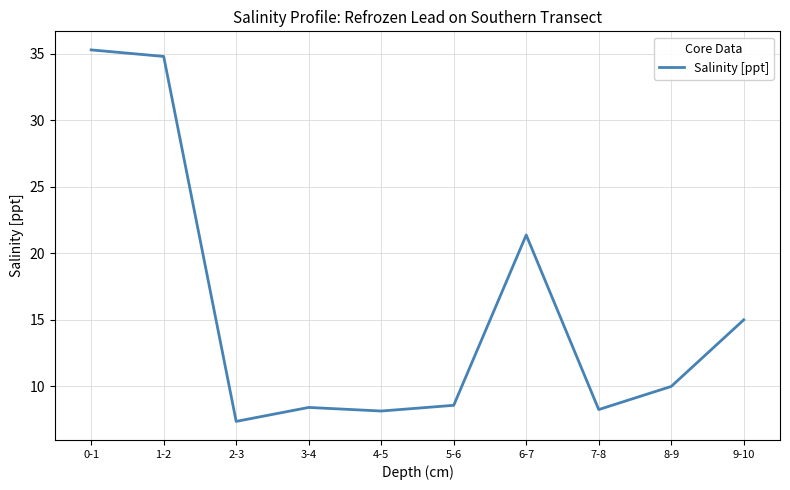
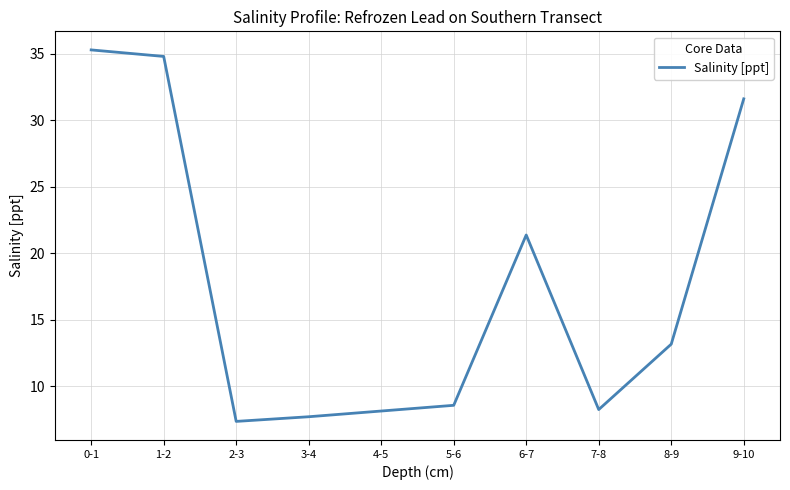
  {
    "0-1": 35.3,
    "1-2": 34.8,
    "2-3": 7.4,
-   "3-4": 8.4,
+   "3-4": 7.7,
    "4-5": 8.1,
    "5-6": 8.6,
    "6-7": 21.4,
    "7-8": 8.2,
-   "8-9": 10.0,
-   "9-10": 15.0
+   "8-9": 13.2,
+   "9-10": 31.6
  }
